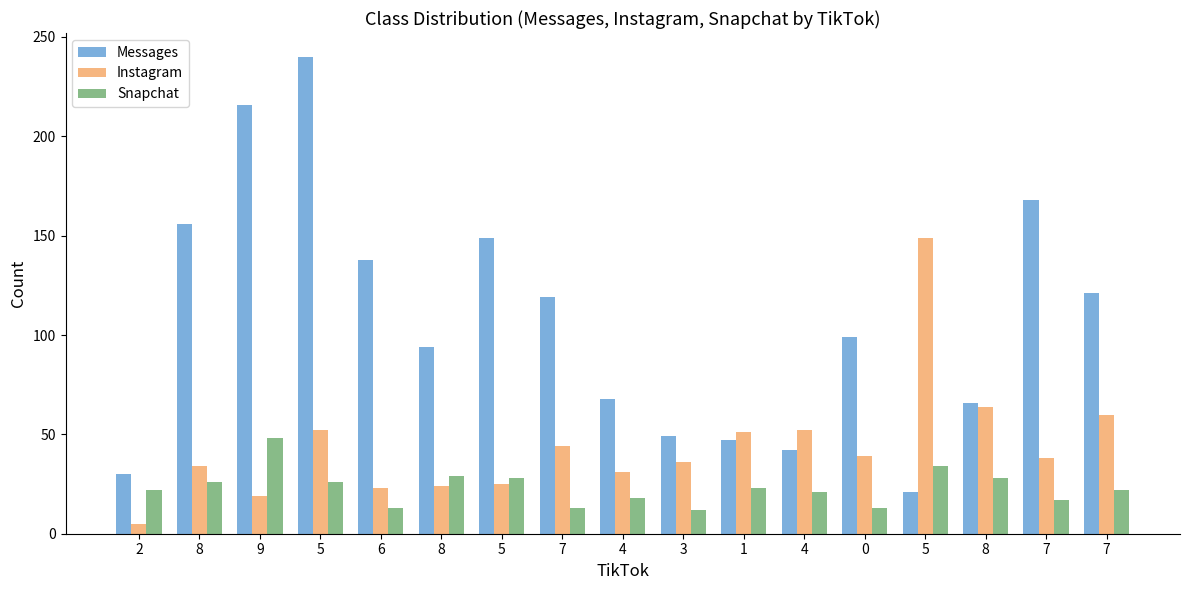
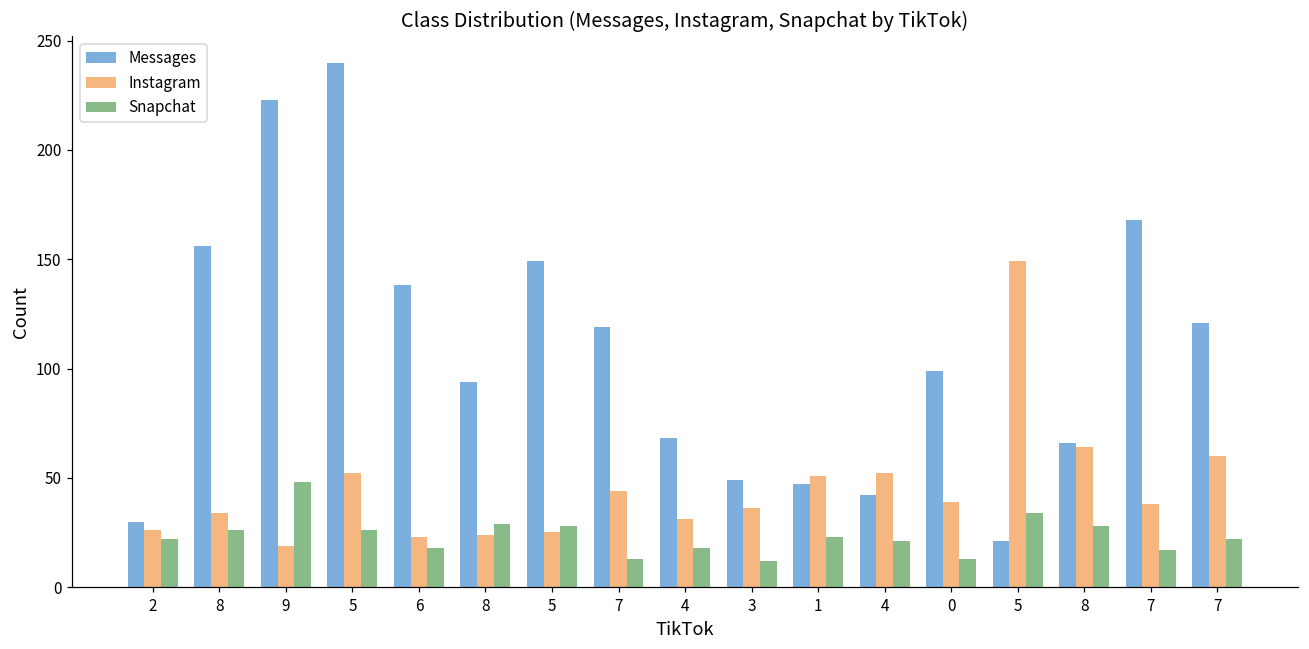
  {
    "Messages": {
      "2": 30,
-     "9": 216,
+     "9": 223,
      "6": 138,
      "3": 49,
      "1": 47,
      "0": 99
    },
    "Instagram": {
-     "2": 5,
+     "2": 26,
      "9": 19,
      "6": 23,
      "3": 36,
      "1": 51,
      "0": 39
    },
    "Snapchat": {
      "2": 22,
      "9": 48,
-     "6": 13,
+     "6": 18,
      "3": 12,
      "1": 23,
      "0": 13
    }
  }
